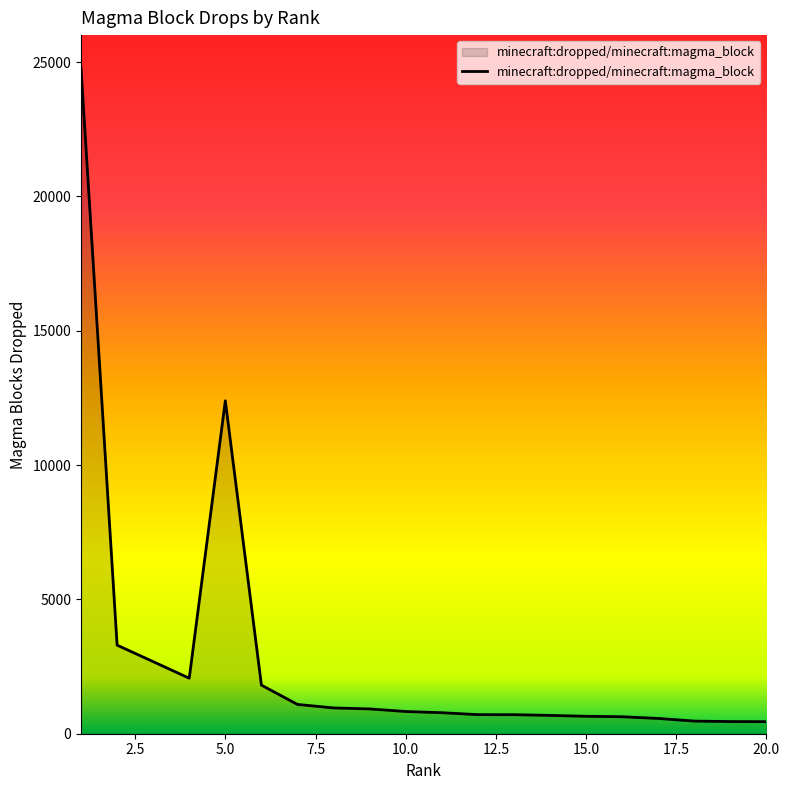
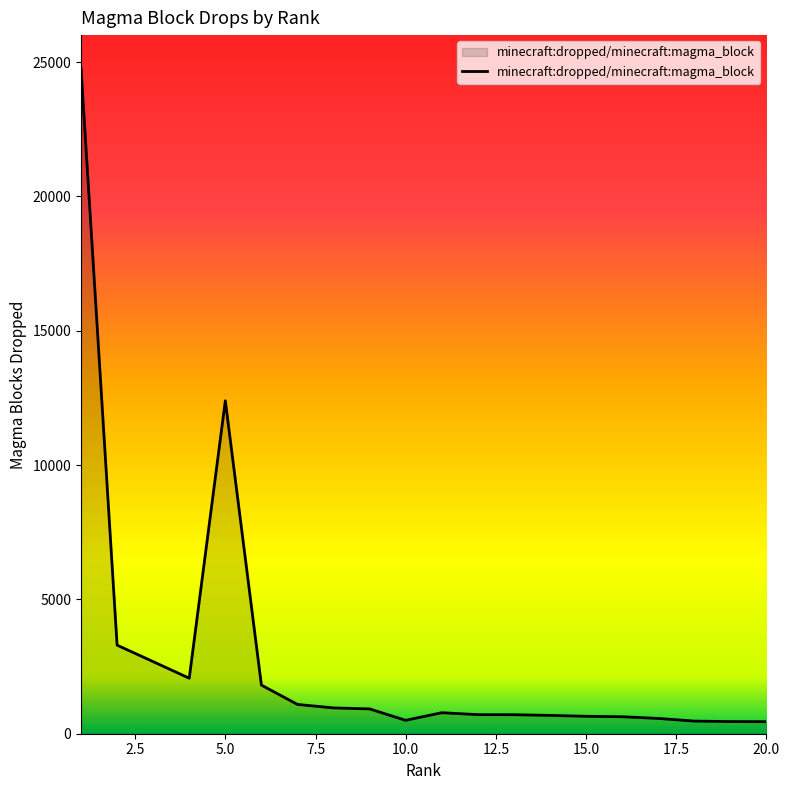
  {
    "5.0": 12400,
-   "10.0": 800,
+   "10.0": 500,
    "15.0": 600,
    "20.0": 400
  }
